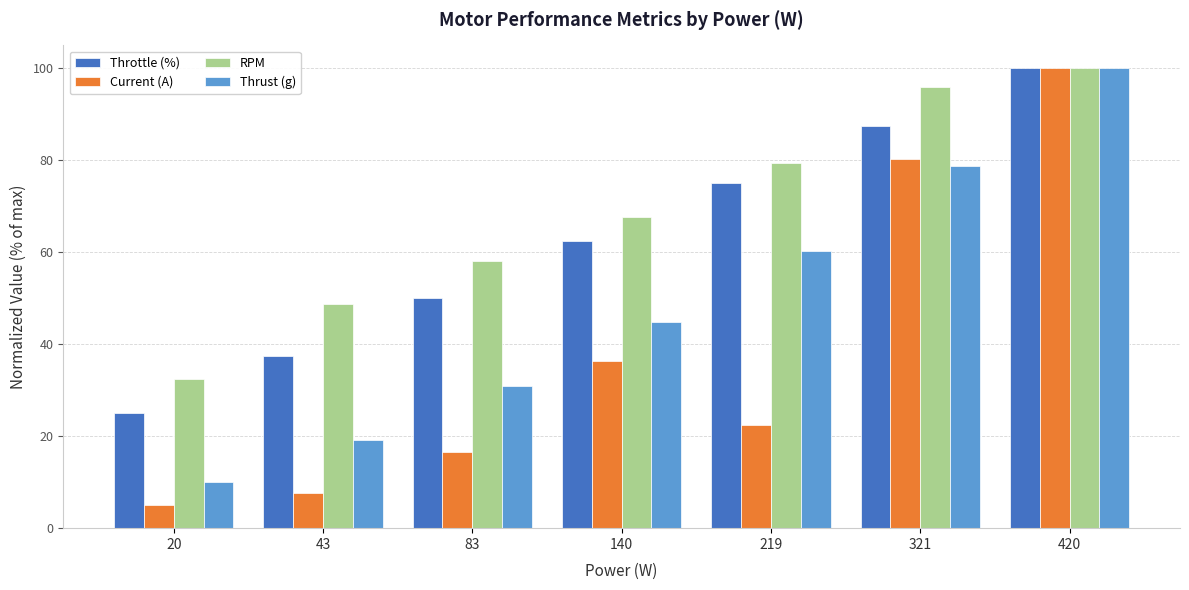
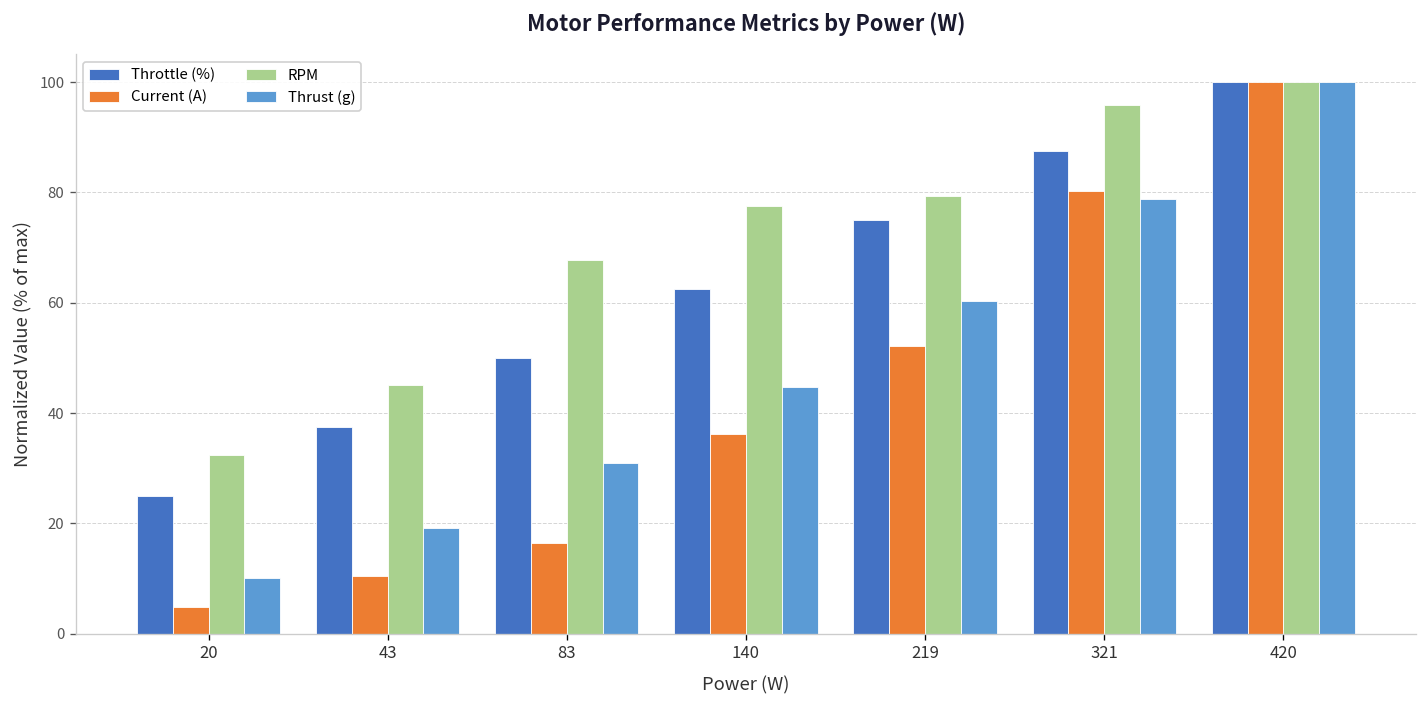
  {
    "Current (A)": {
      "20": 5,
-     "43": 8,
+     "43": 10,
      "83": 16,
      "140": 36,
-     "219": 23,
+     "219": 52,
      "321": 80,
      "420": 100
    },
    "RPM": {
      "20": 32,
-     "43": 49,
-     "83": 58,
-     "140": 68,
+     "43": 45,
+     "83": 68,
+     "140": 78,
      "219": 79,
      "321": 96,
      "420": 100
    }
  }
